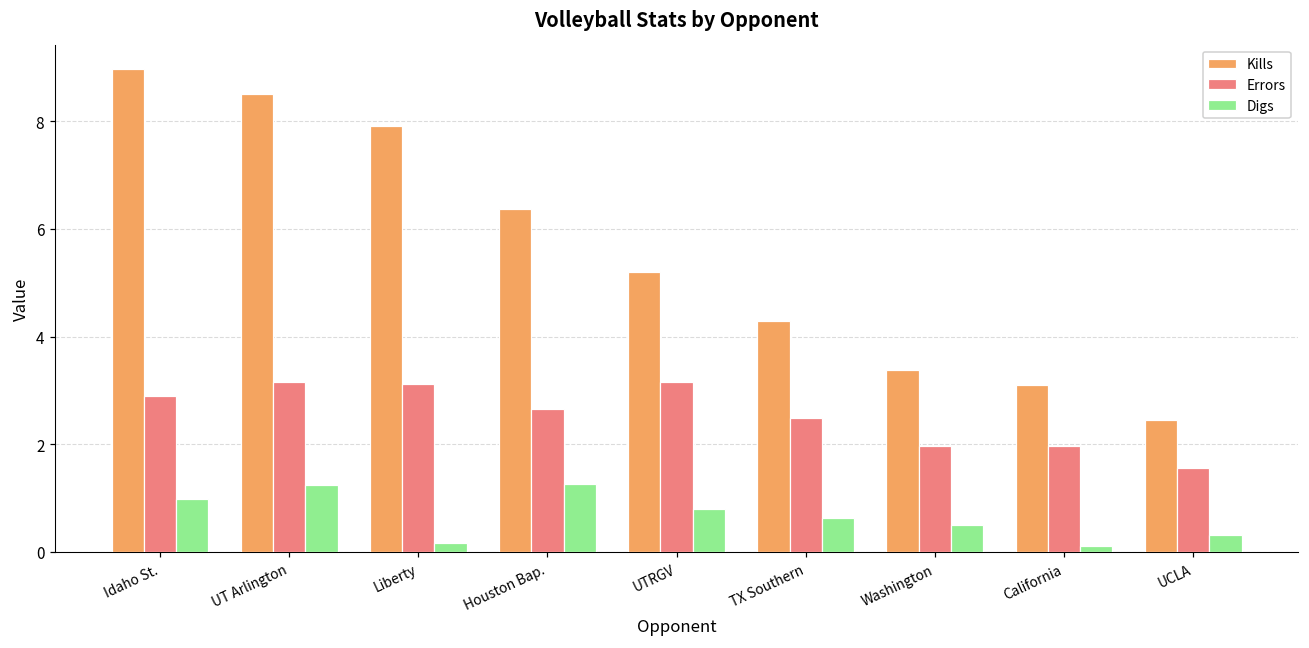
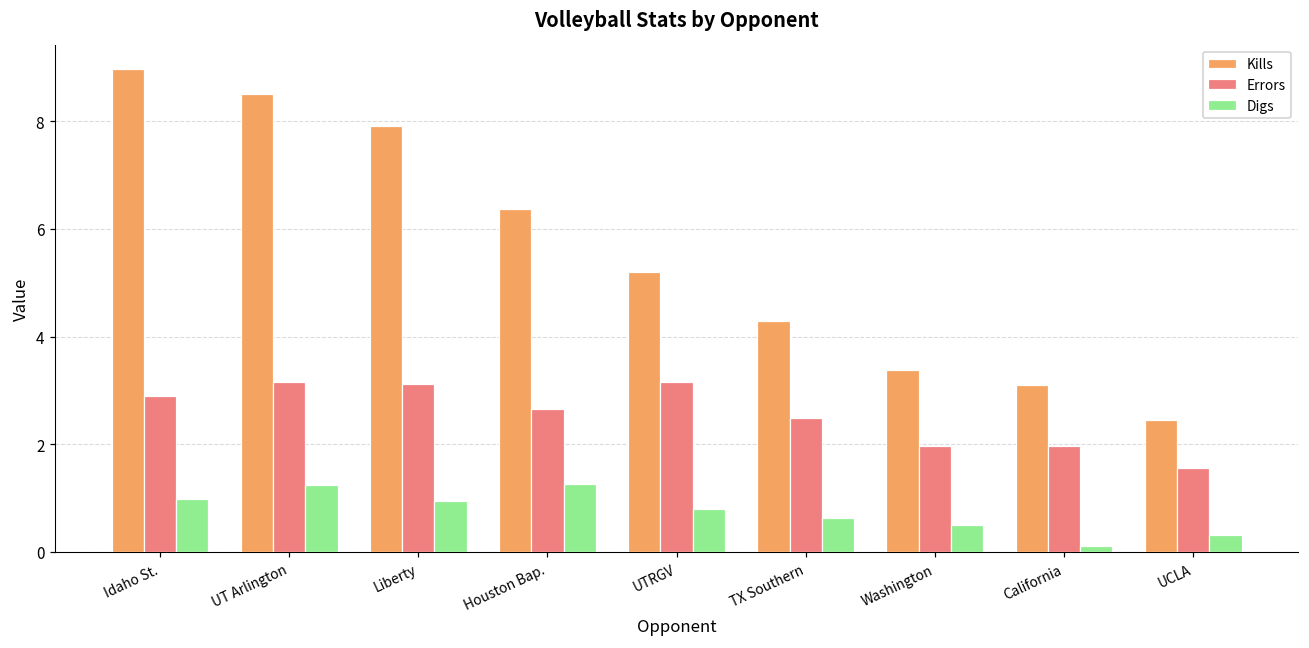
  {
    "Digs": {
      "Idaho St.": 1.0,
      "UT Arlington": 1.2,
-     "Liberty": 0.2,
+     "Liberty": 1.0,
      "Houston Bap.": 1.3,
      "UTRGV": 0.8,
      "TX Southern": 0.6,
      "Washington": 0.5,
      "California": 0.1,
      "UCLA": 0.3
    }
  }
